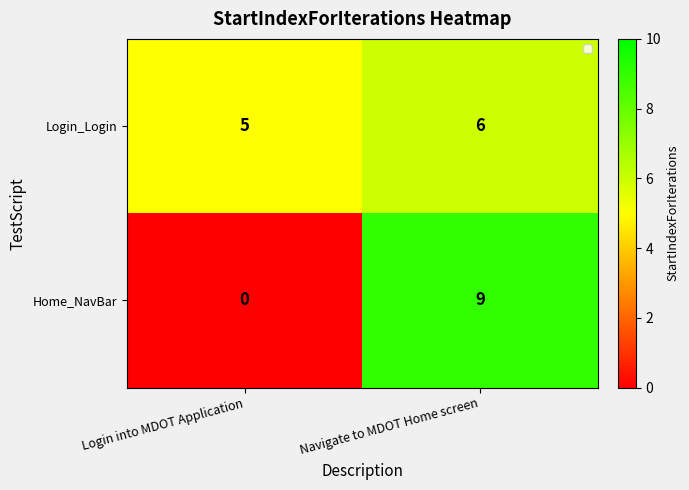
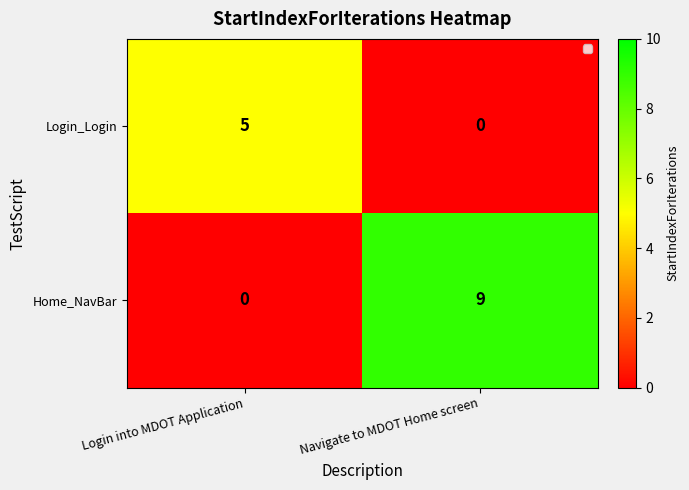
  {
    "Login_Login": {
      "Login into MDOT Application": 5,
-     "Navigate to MDOT Home screen": 6
+     "Navigate to MDOT Home screen": 0
    },
    "Home_NavBar": {
      "Login into MDOT Application": 0,
      "Navigate to MDOT Home screen": 9
    }
  }
